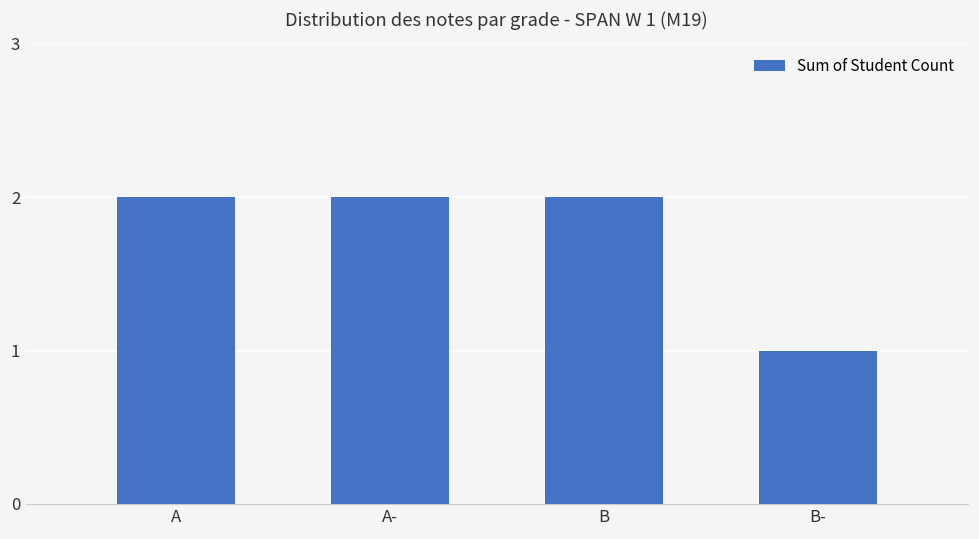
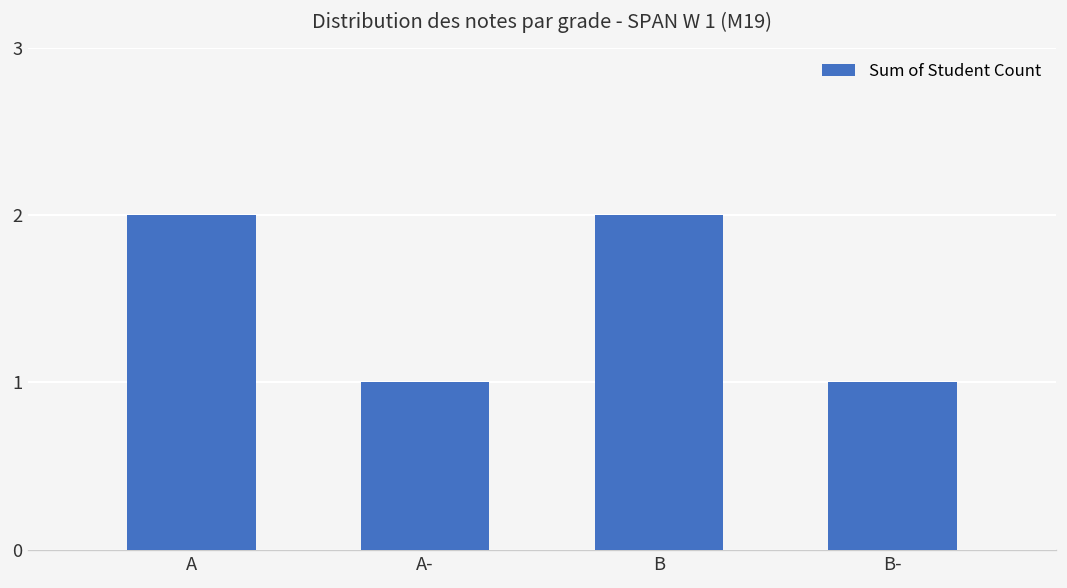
  {
    "A": 2,
-   "A-": 2,
+   "A-": 1,
    "B": 2,
    "B-": 1
  }
